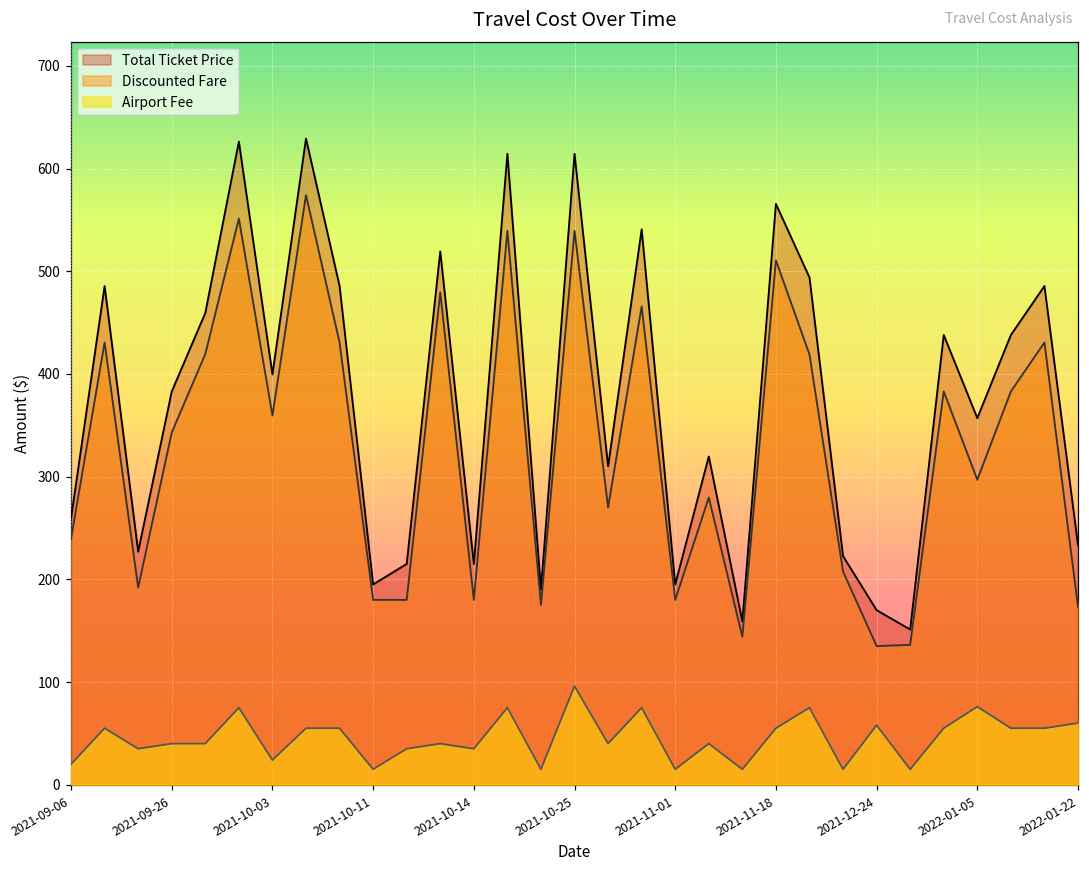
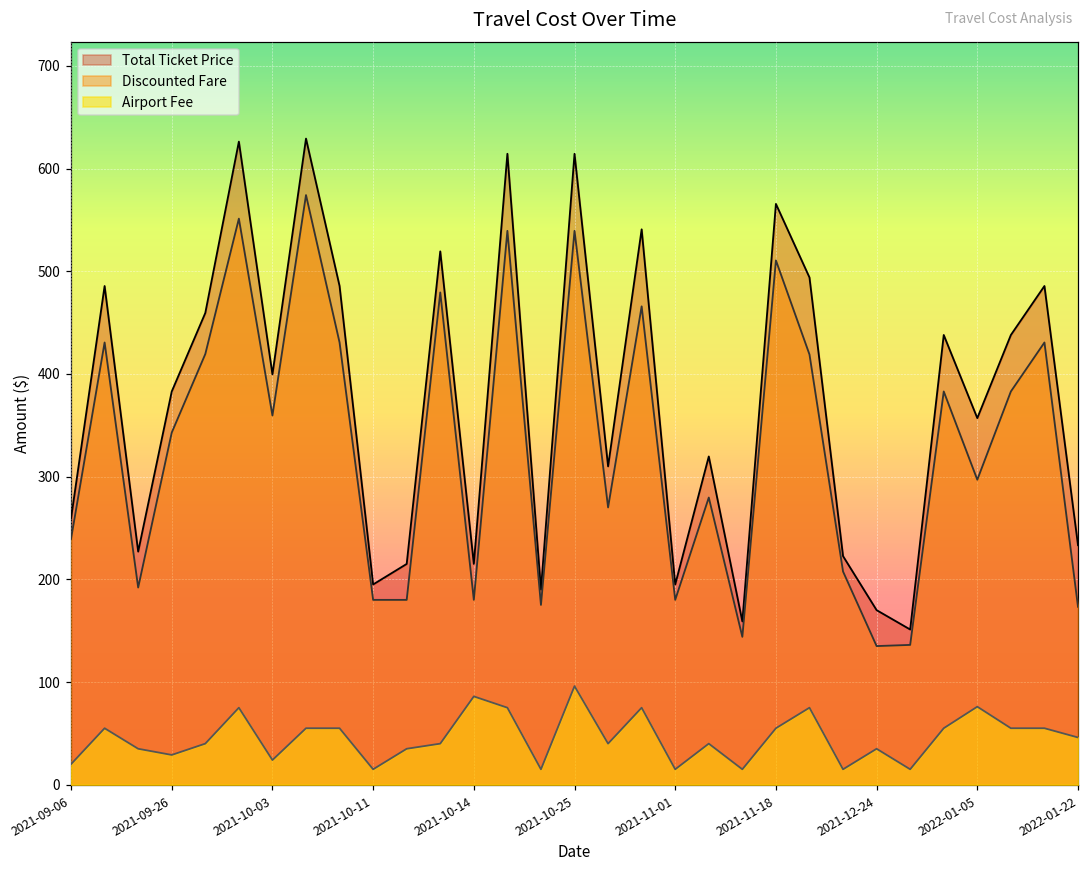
  {
    "Airport Fee": {
      "2021-09-06": 20,
-     "2021-09-26": 40,
+     "2021-09-26": 30,
      "2021-10-03": 20,
      "2021-10-11": 20,
-     "2021-10-14": 40,
+     "2021-10-14": 90,
      "2021-10-25": 100,
      "2021-11-01": 20,
      "2021-11-18": 60,
-     "2021-12-24": 60,
+     "2021-12-24": 40,
      "2022-01-05": 80,
-     "2022-01-22": 60
+     "2022-01-22": 50
    }
  }
